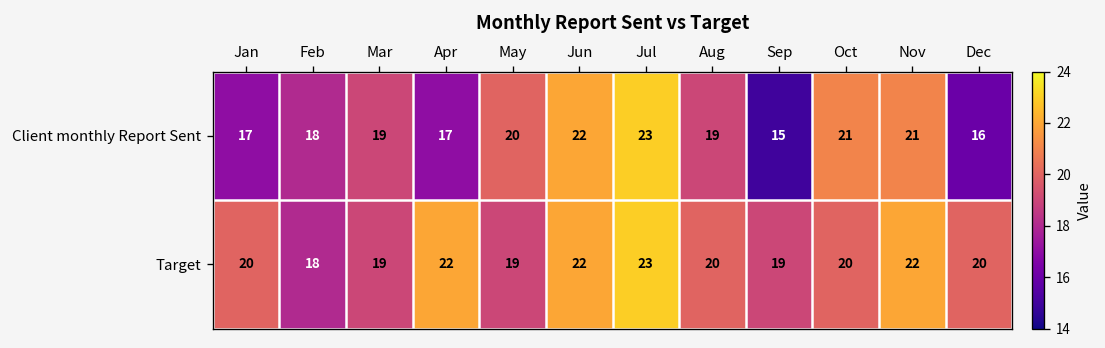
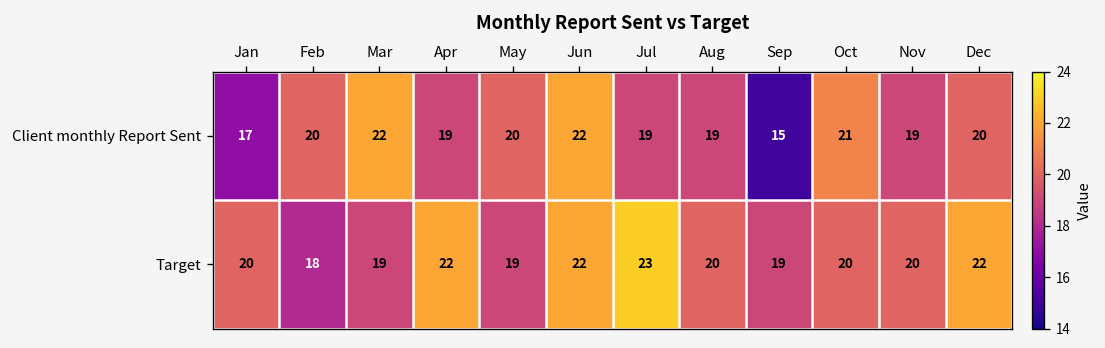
  {
    "Client monthly Report Sent": {
      "Jan": 17,
-     "Feb": 18,
-     "Mar": 19,
-     "Apr": 17,
+     "Feb": 20,
+     "Mar": 22,
+     "Apr": 19,
      "May": 20,
      "Jun": 22,
-     "Jul": 23,
+     "Jul": 19,
      "Aug": 19,
      "Sep": 15,
      "Oct": 21,
-     "Nov": 21,
-     "Dec": 16
+     "Nov": 19,
+     "Dec": 20
    },
    "Target": {
      "Jan": 20,
      "Feb": 18,
      "Mar": 19,
      "Apr": 22,
      "May": 19,
      "Jun": 22,
      "Jul": 23,
      "Aug": 20,
      "Sep": 19,
      "Oct": 20,
-     "Nov": 22,
-     "Dec": 20
+     "Nov": 20,
+     "Dec": 22
    }
  }
